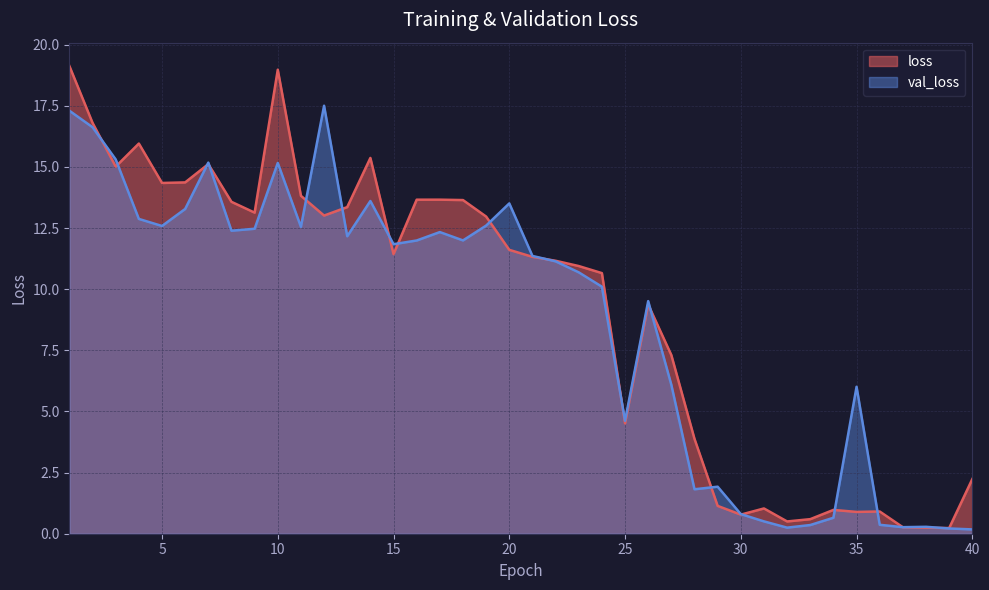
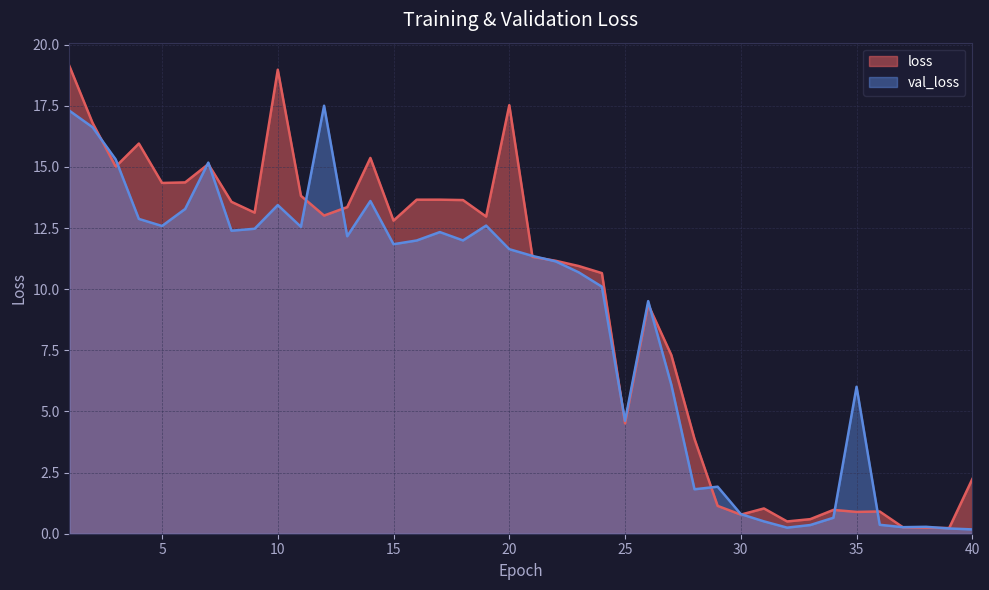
  {
    "loss": {
      "5": 14.3,
      "10": 19.0,
-     "15": 11.4,
-     "20": 11.6,
+     "15": 12.8,
+     "20": 17.5,
      "35": 0.9,
      "40": 2.2
    },
    "val_loss": {
      "5": 12.6,
-     "10": 15.2,
+     "10": 13.4,
      "15": 11.8,
-     "20": 13.5,
+     "20": 11.6,
      "35": 6.0,
      "40": 0.2
    }
  }
